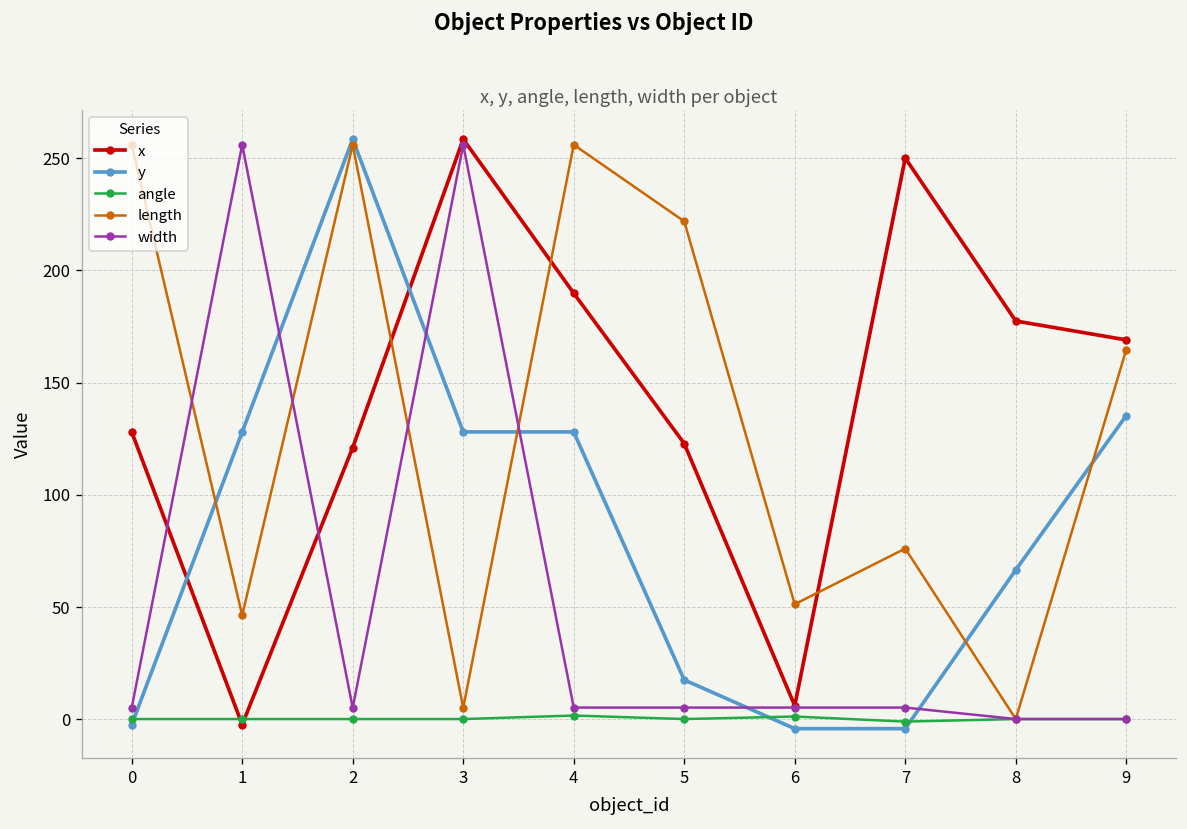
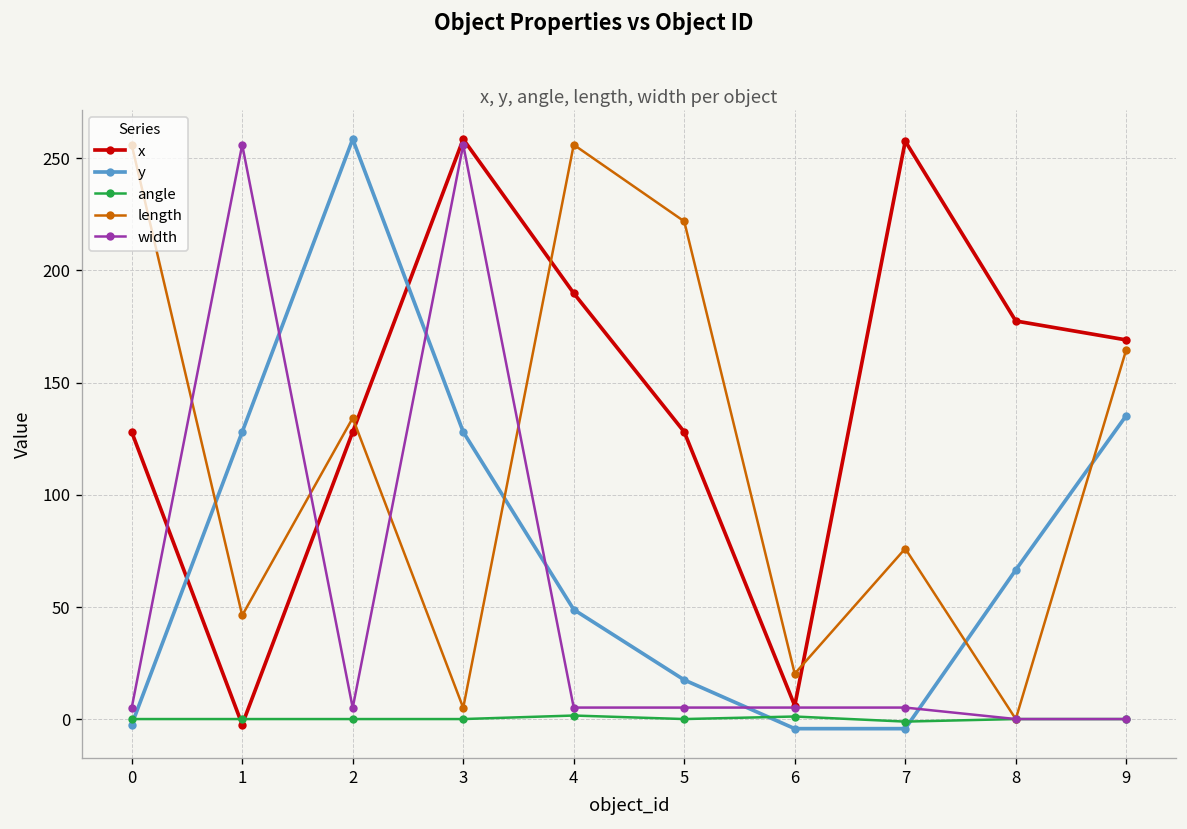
  {
    "x": {
      "0": 128,
      "1": -3,
-     "2": 121,
+     "2": 128,
      "3": 259,
      "4": 190,
-     "5": 123,
-     "7": 250,
+     "5": 128,
+     "7": 258,
      "8": 177,
      "9": 169
    },
    "y": {
      "0": -3,
      "1": 128,
      "2": 259,
      "3": 128,
-     "4": 128,
+     "4": 49,
      "5": 17,
      "6": -4,
      "7": -4,
      "8": 66,
      "9": 135
    },
    "angle": {
      "0": 0,
      "1": 0,
      "2": 0,
      "3": 0,
      "4": 2,
      "5": 0,
      "6": 1,
      "7": -1
    },
    "length": {
      "1": 46,
-     "2": 256,
+     "2": 134,
      "3": 5,
      "4": 256,
      "5": 222,
-     "6": 51,
+     "6": 20,
      "7": 76,
      "9": 165
    },
    "width": {
      "0": 5,
      "1": 256,
      "2": 5,
      "3": 256,
      "4": 5,
      "5": 5,
      "7": 5
    }
  }
